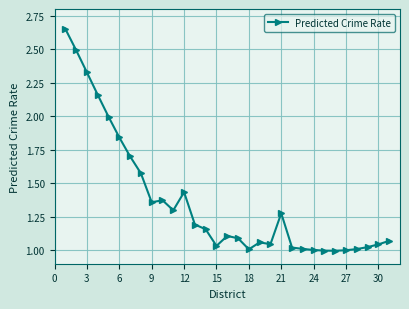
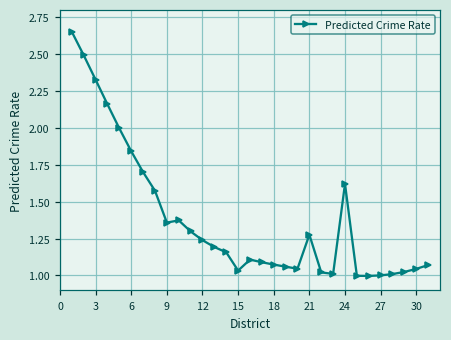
  {
    "3": 2.33,
    "6": 1.84,
    "9": 1.36,
-   "12": 1.43,
+   "12": 1.24,
    "15": 1.03,
-   "18": 1.01,
+   "18": 1.07,
    "21": 1.28,
-   "24": 1.00,
+   "24": 1.62,
    "27": 1.00,
    "30": 1.04
  }
